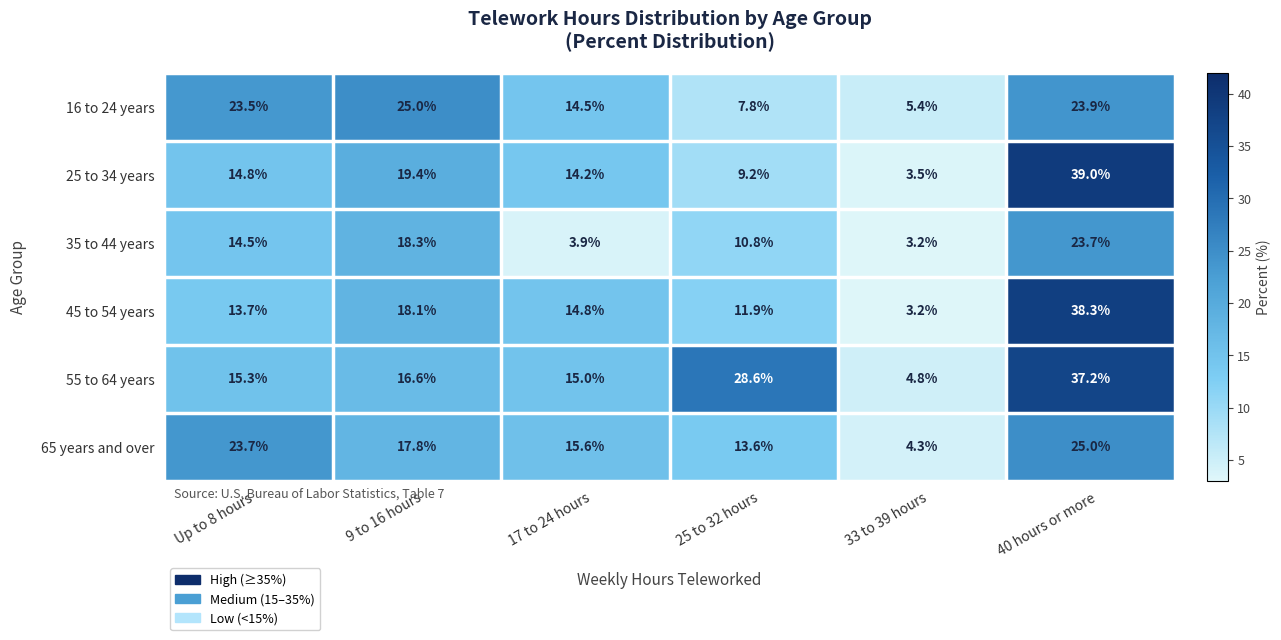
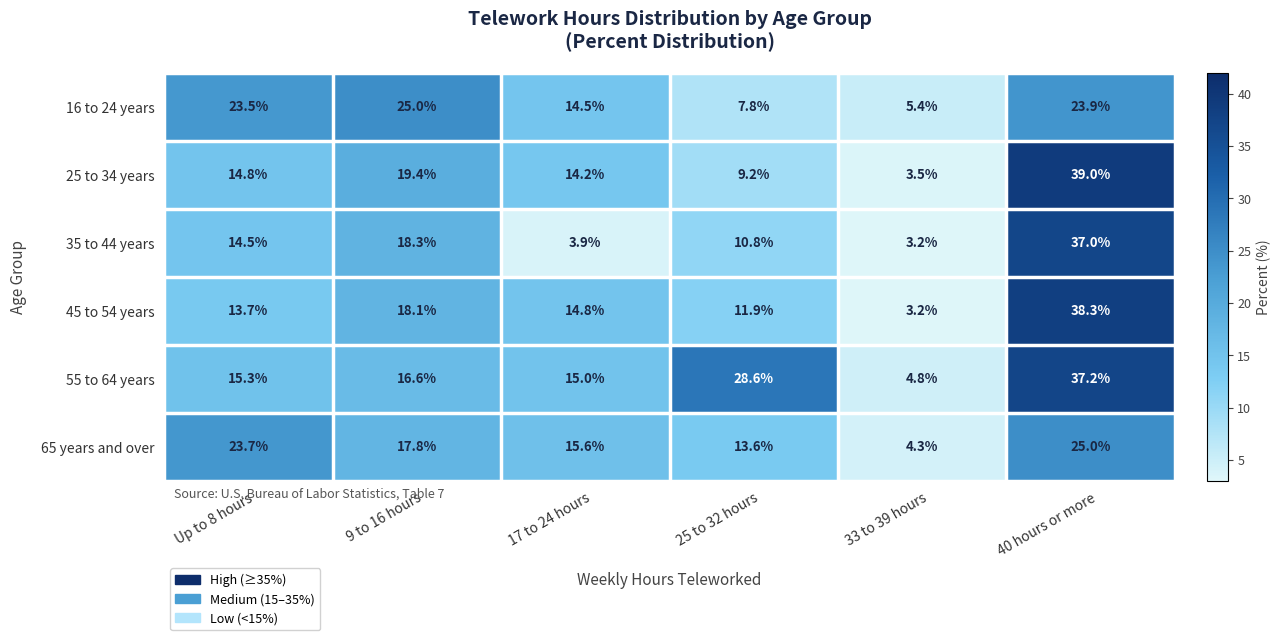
  {
    "16 to 24 years": {
      "Up to 8 hours": "23.5%",
      "9 to 16 hours": "25.0%",
      "17 to 24 hours": "14.5%",
      "25 to 32 hours": "7.8%",
      "33 to 39 hours": "5.4%",
      "40 hours or more": "23.9%"
    },
    "25 to 34 years": {
      "Up to 8 hours": "14.8%",
      "9 to 16 hours": "19.4%",
      "17 to 24 hours": "14.2%",
      "25 to 32 hours": "9.2%",
      "33 to 39 hours": "3.5%",
      "40 hours or more": "39.0%"
    },
    "35 to 44 years": {
      "Up to 8 hours": "14.5%",
      "9 to 16 hours": "18.3%",
      "17 to 24 hours": "3.9%",
      "25 to 32 hours": "10.8%",
      "33 to 39 hours": "3.2%",
-     "40 hours or more": "23.7%"
+     "40 hours or more": "37.0%"
    },
    "45 to 54 years": {
      "Up to 8 hours": "13.7%",
      "9 to 16 hours": "18.1%",
      "17 to 24 hours": "14.8%",
      "25 to 32 hours": "11.9%",
      "33 to 39 hours": "3.2%",
      "40 hours or more": "38.3%"
    },
    "55 to 64 years": {
      "Up to 8 hours": "15.3%",
      "9 to 16 hours": "16.6%",
      "17 to 24 hours": "15.0%",
      "25 to 32 hours": "28.6%",
      "33 to 39 hours": "4.8%",
      "40 hours or more": "37.2%"
    },
    "65 years and over": {
      "Up to 8 hours": "23.7%",
      "9 to 16 hours": "17.8%",
      "17 to 24 hours": "15.6%",
      "25 to 32 hours": "13.6%",
      "33 to 39 hours": "4.3%",
      "40 hours or more": "25.0%"
    }
  }
